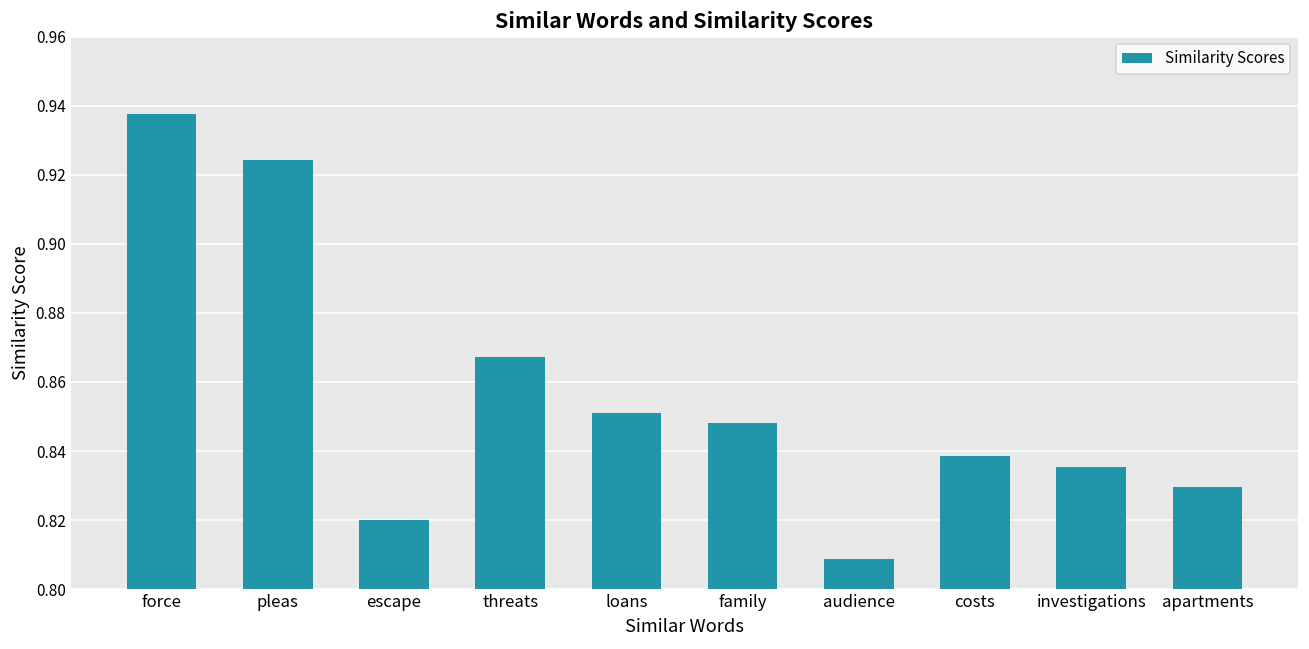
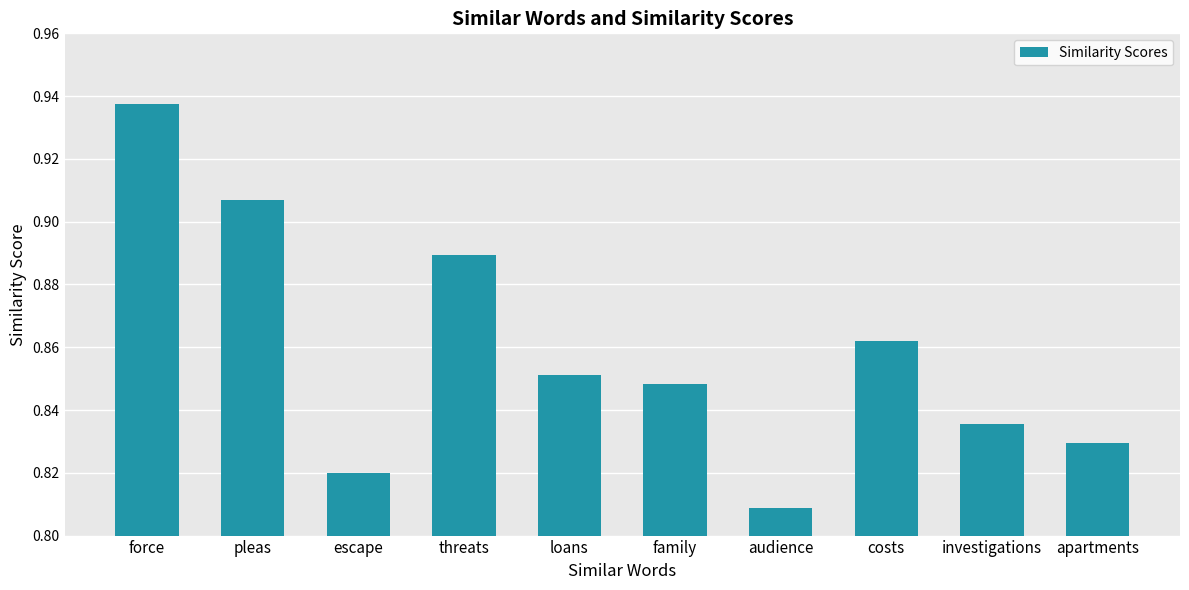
  {
    "force": 0.937,
-   "pleas": 0.924,
+   "pleas": 0.907,
    "escape": 0.820,
-   "threats": 0.867,
+   "threats": 0.889,
    "loans": 0.851,
    "family": 0.848,
    "audience": 0.809,
-   "costs": 0.839,
+   "costs": 0.862,
    "investigations": 0.835,
    "apartments": 0.829
  }
